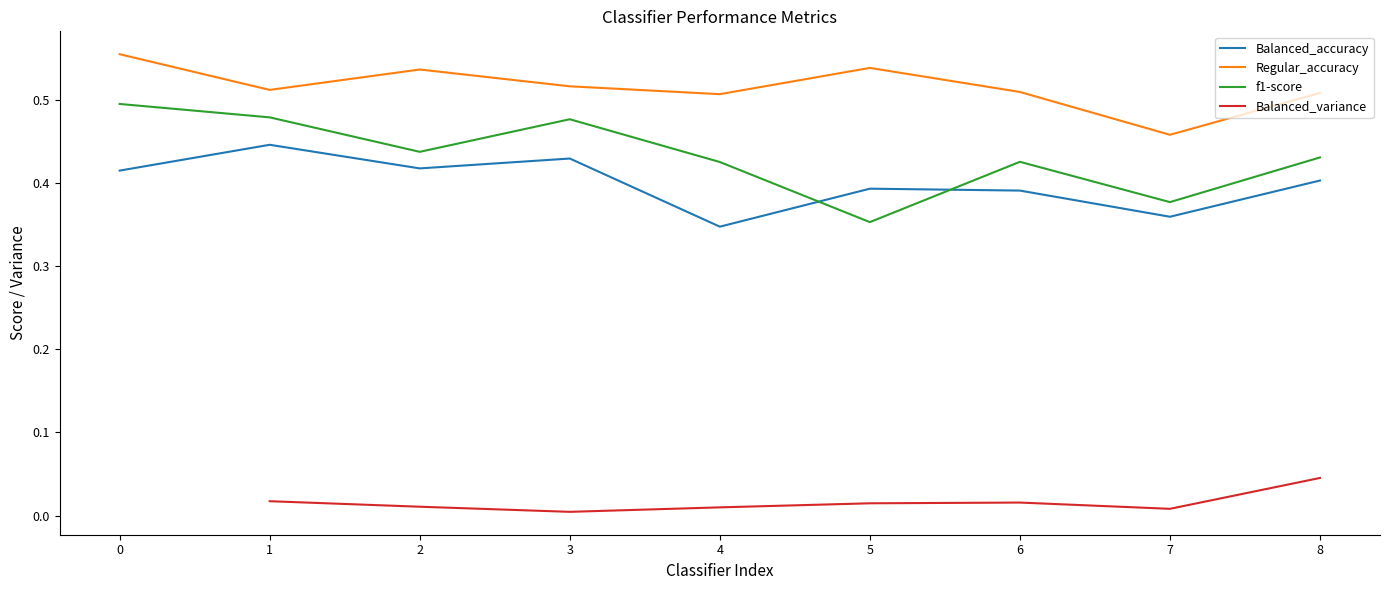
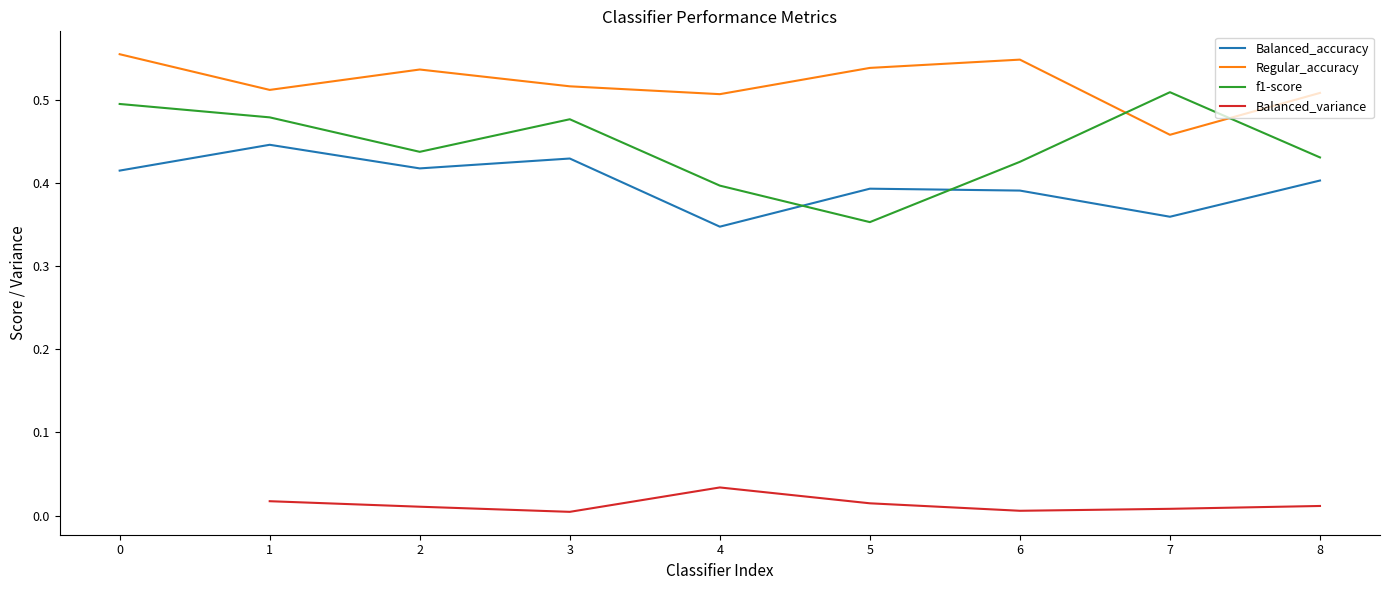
  {
    "Balanced_accuracy": {
      "0": 0.41,
      "1": 0.45,
      "2": 0.42,
      "3": 0.43,
      "4": 0.35,
      "5": 0.39,
      "6": 0.39,
      "7": 0.36,
      "8": 0.40
    },
    "Regular_accuracy": {
      "0": 0.55,
      "1": 0.51,
      "2": 0.54,
      "3": 0.52,
      "4": 0.51,
      "5": 0.54,
-     "6": 0.51,
+     "6": 0.55,
      "7": 0.46
    },
    "f1-score": {
      "0": 0.49,
      "1": 0.48,
      "2": 0.44,
      "3": 0.48,
-     "4": 0.42,
+     "4": 0.40,
      "5": 0.35,
      "6": 0.43,
-     "7": 0.38,
+     "7": 0.51,
      "8": 0.43
    },
    "Balanced_variance": {
      "1": 0.02,
      "2": 0.01,
      "3": 0.00,
-     "4": 0.01,
+     "4": 0.03,
      "5": 0.01,
-     "6": 0.02,
+     "6": 0.01,
      "7": 0.01,
-     "8": 0.05
+     "8": 0.01
    }
  }
